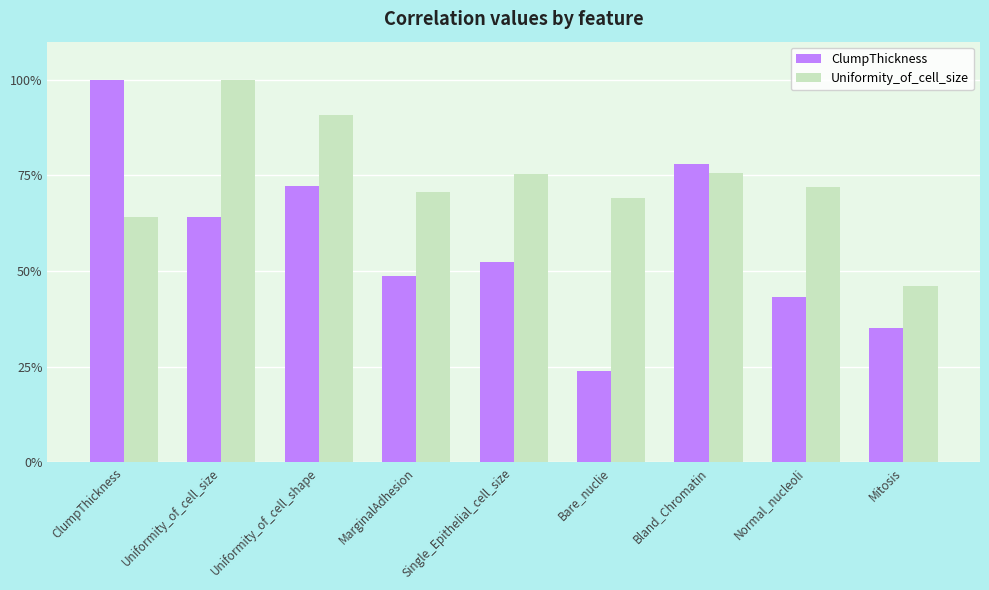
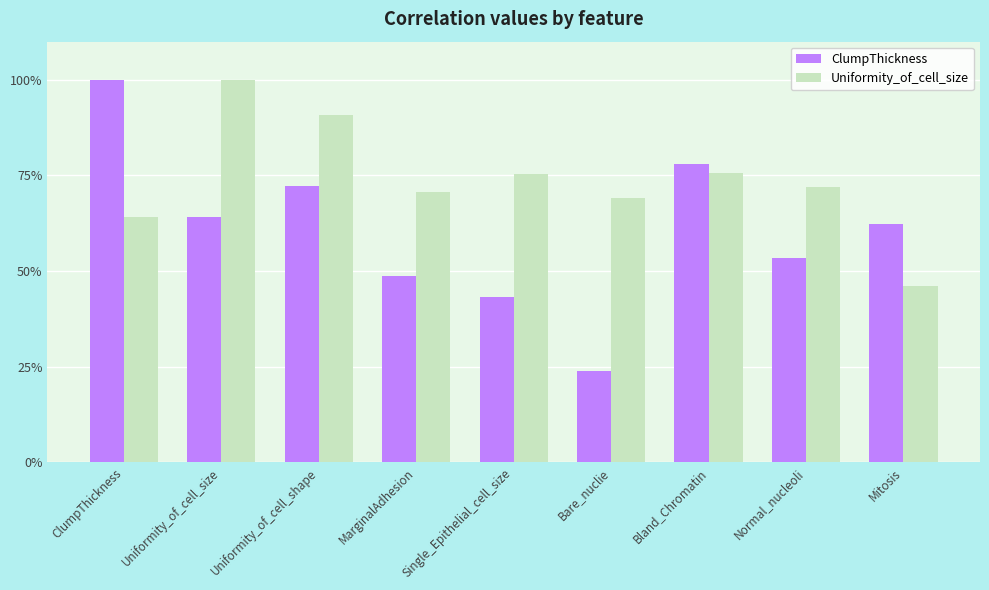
  {
    "ClumpThickness": {
      "ClumpThickness": "100%",
      "Uniformity_of_cell_size": "64%",
      "Uniformity_of_cell_shape": "72%",
      "MarginalAdhesion": "49%",
-     "Single_Epithelial_cell_size": "52%",
+     "Single_Epithelial_cell_size": "43%",
      "Bare_nuclie": "24%",
      "Bland_Chromatin": "78%",
-     "Normal_nucleoli": "43%",
-     "Mitosis": "35%"
+     "Normal_nucleoli": "53%",
+     "Mitosis": "62%"
    },
    "Uniformity_of_cell_size": {
      "ClumpThickness": "64%",
      "Uniformity_of_cell_size": "100%",
      "Uniformity_of_cell_shape": "91%",
      "MarginalAdhesion": "71%",
      "Single_Epithelial_cell_size": "75%",
      "Bare_nuclie": "69%",
      "Bland_Chromatin": "76%",
      "Normal_nucleoli": "72%",
      "Mitosis": "46%"
    }
  }
